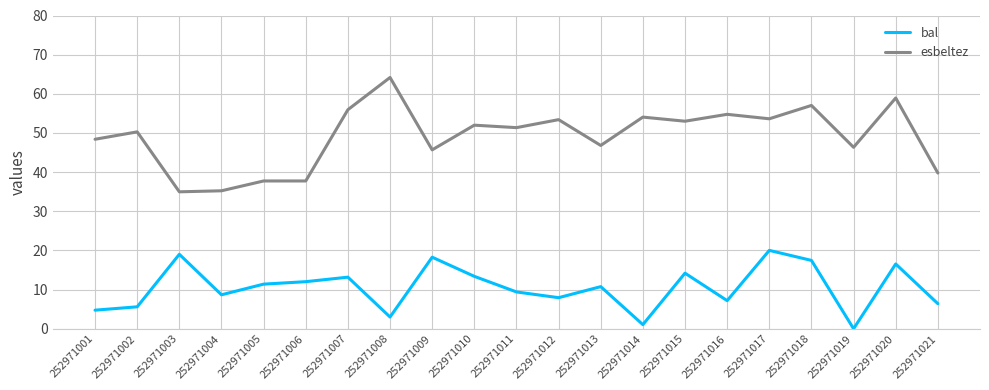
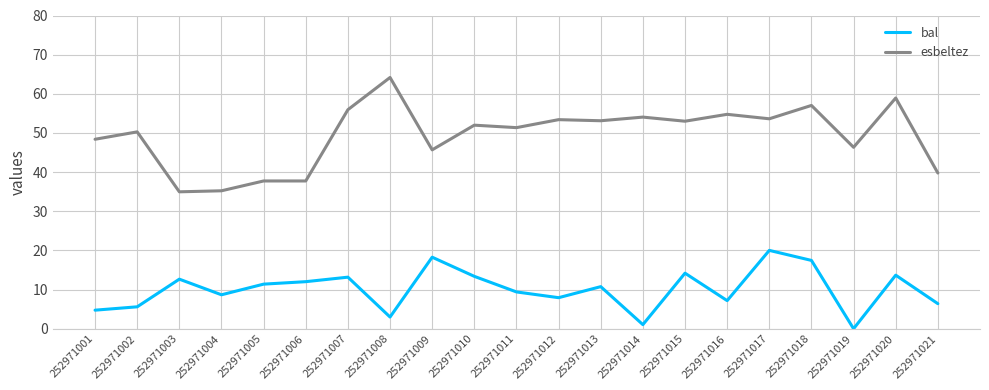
  {
    "bal": {
      "252971001": 5,
      "252971002": 6,
-     "252971003": 19,
+     "252971003": 13,
      "252971004": 9,
      "252971005": 11,
      "252971006": 12,
      "252971007": 13,
      "252971008": 3,
      "252971009": 18,
      "252971010": 13,
      "252971011": 9,
      "252971012": 8,
      "252971013": 11,
      "252971014": 1,
      "252971015": 14,
      "252971016": 7,
      "252971017": 20,
      "252971018": 17,
      "252971019": 0,
-     "252971020": 17,
+     "252971020": 14,
      "252971021": 6
    },
    "esbeltez": {
      "252971001": 48,
      "252971002": 50,
      "252971003": 35,
      "252971004": 35,
      "252971005": 38,
      "252971006": 38,
      "252971007": 56,
      "252971008": 64,
      "252971009": 46,
      "252971010": 52,
      "252971011": 51,
      "252971012": 53,
-     "252971013": 47,
+     "252971013": 53,
      "252971014": 54,
      "252971015": 53,
      "252971016": 55,
      "252971017": 54,
      "252971018": 57,
      "252971019": 46,
      "252971020": 59,
      "252971021": 40
    }
  }
